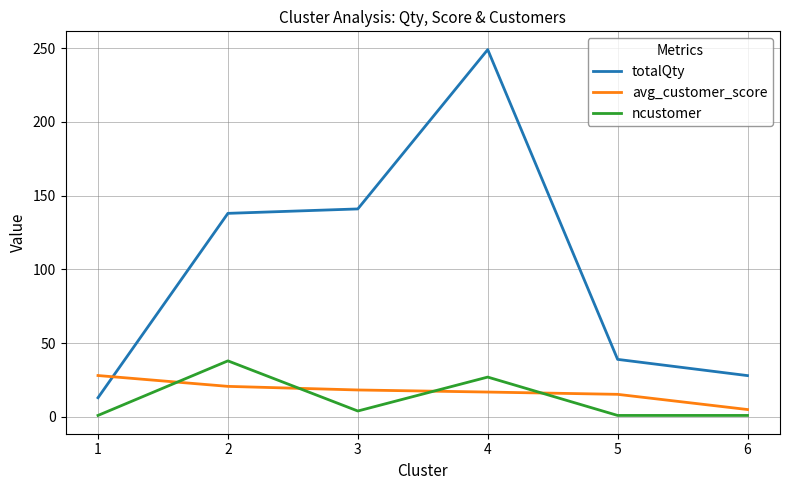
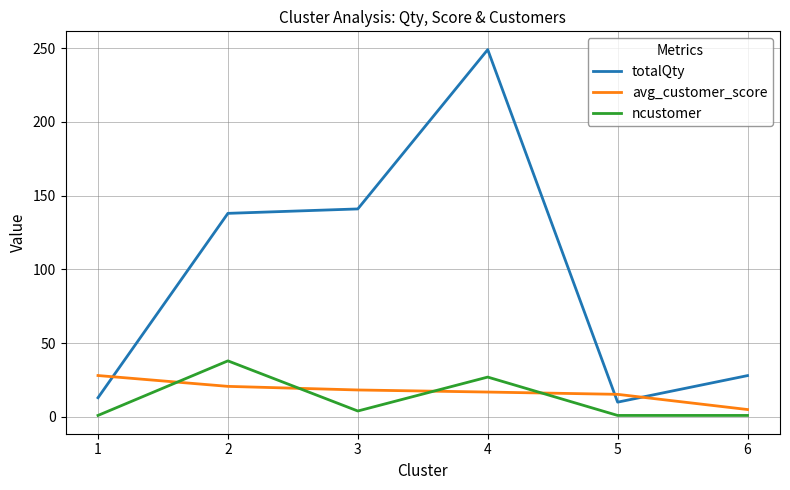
  {
    "totalQty": {
      "1": 13,
      "2": 138,
      "3": 141,
      "4": 249,
-     "5": 39,
+     "5": 10,
      "6": 28
    },
    "avg_customer_score": {
      "1": 28,
      "2": 21,
      "3": 18,
      "4": 17,
      "5": 15,
      "6": 5
    },
    "ncustomer": {
      "1": 1,
      "2": 38,
      "3": 4,
      "4": 27,
      "5": 1,
      "6": 1
    }
  }
